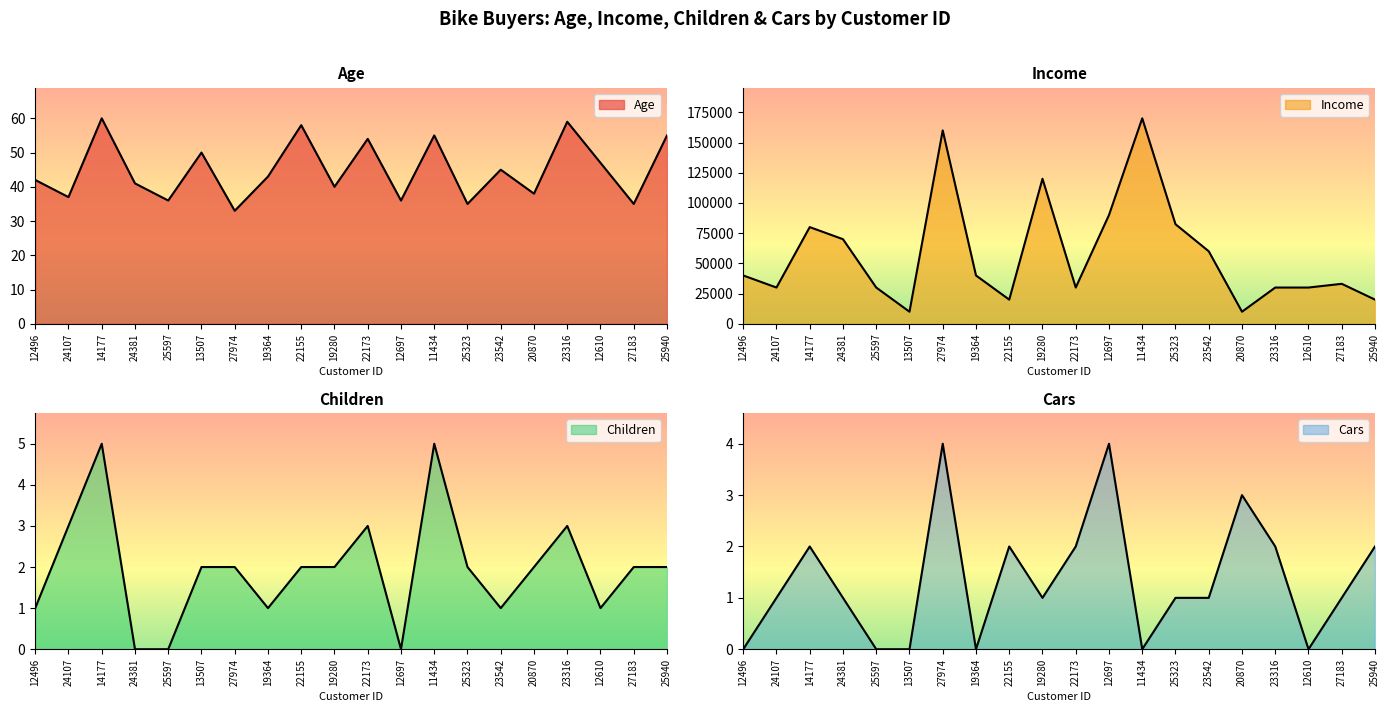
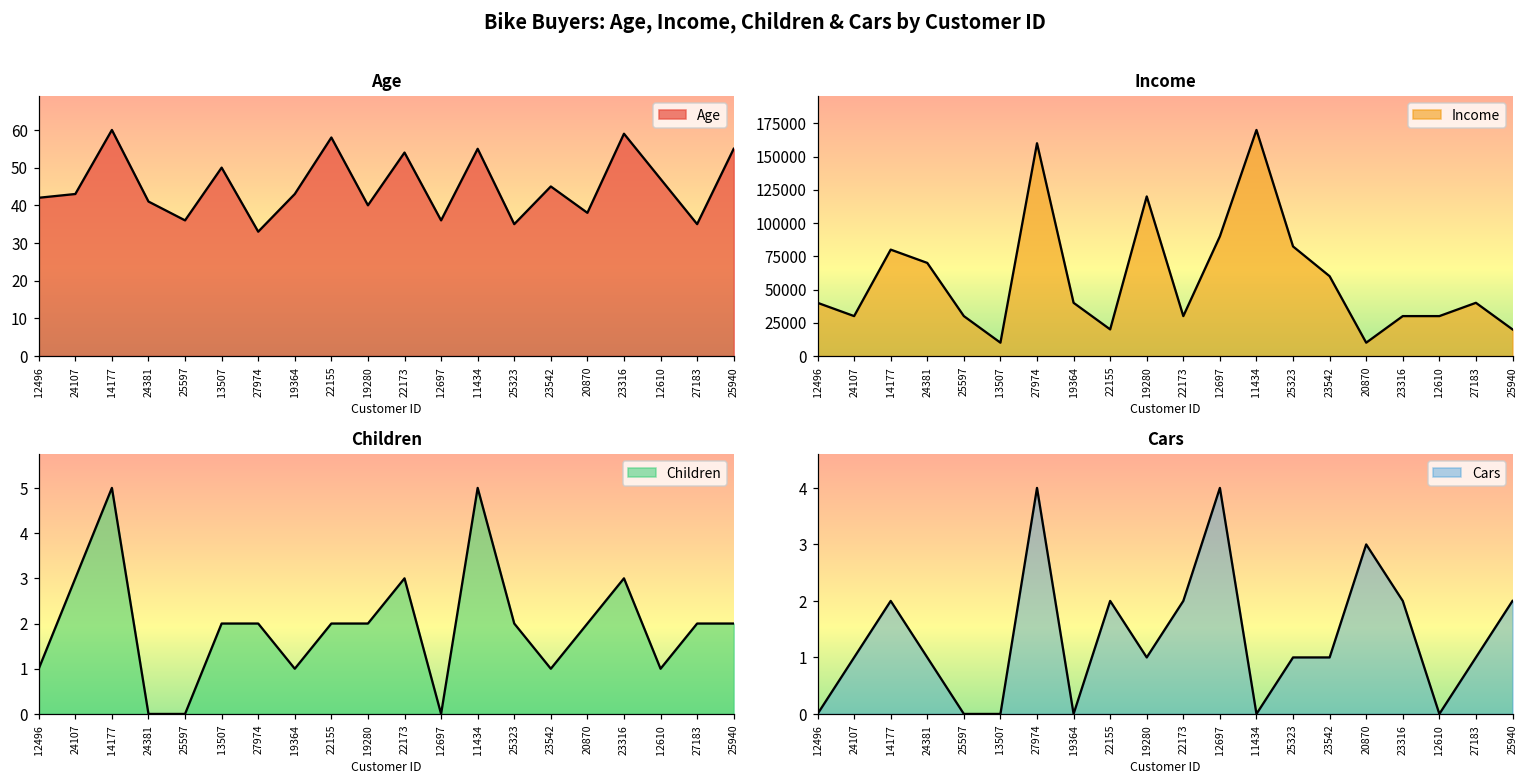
  {
    "Age": {
      "12496": 42,
-     "24107": 37,
+     "24107": 43,
      "14177": 60,
      "24381": 41,
      "25597": 36,
      "13507": 50,
      "27974": 33,
      "19364": 43,
      "22155": 58,
      "19280": 40,
      "22173": 54,
      "12697": 36,
      "11434": 55,
      "25323": 35,
      "23542": 45,
      "20870": 38,
      "23316": 59,
      "12610": 47,
      "27183": 35,
      "25940": 55
    },
    "Income": {
      "12496": 40000,
      "24107": 30000,
      "14177": 80000,
      "24381": 70000,
      "25597": 30000,
      "13507": 10000,
      "27974": 160000,
      "19364": 40000,
      "22155": 20000,
      "19280": 120000,
      "22173": 30000,
      "12697": 90000,
      "11434": 170000,
      "25323": 82000,
      "23542": 60000,
      "20870": 10000,
      "23316": 30000,
      "12610": 30000,
-     "27183": 33000,
+     "27183": 40000,
      "25940": 20000
    },
    "Children": {
      "12496": 1.0,
      "24107": 3.0,
      "14177": 5.0,
      "24381": 0.0,
      "25597": 0.0,
      "13507": 2.0,
      "27974": 2.0,
      "19364": 1.0,
      "22155": 2.0,
      "19280": 2.0,
      "22173": 3.0,
      "12697": 0.0,
      "11434": 5.0,
      "25323": 2.0,
      "23542": 1.0,
      "20870": 2.0,
      "23316": 3.0,
      "12610": 1.0,
      "27183": 2.0,
      "25940": 2.0
    },
    "Cars": {
      "12496": 0.0,
      "24107": 1.0,
      "14177": 2.0,
      "24381": 1.0,
      "25597": 0.0,
      "13507": 0.0,
      "27974": 4.0,
      "19364": 0.0,
      "22155": 2.0,
      "19280": 1.0,
      "22173": 2.0,
      "12697": 4.0,
      "11434": 0.0,
      "25323": 1.0,
      "23542": 1.0,
      "20870": 3.0,
      "23316": 2.0,
      "12610": 0.0,
      "27183": 1.0,
      "25940": 2.0
    }
  }
